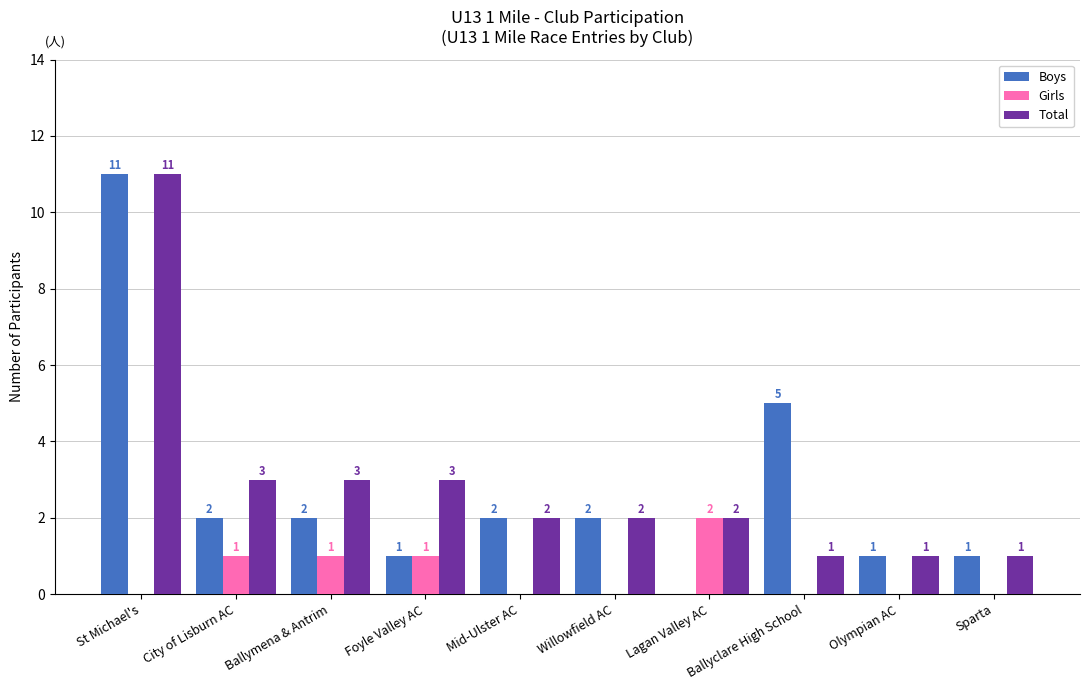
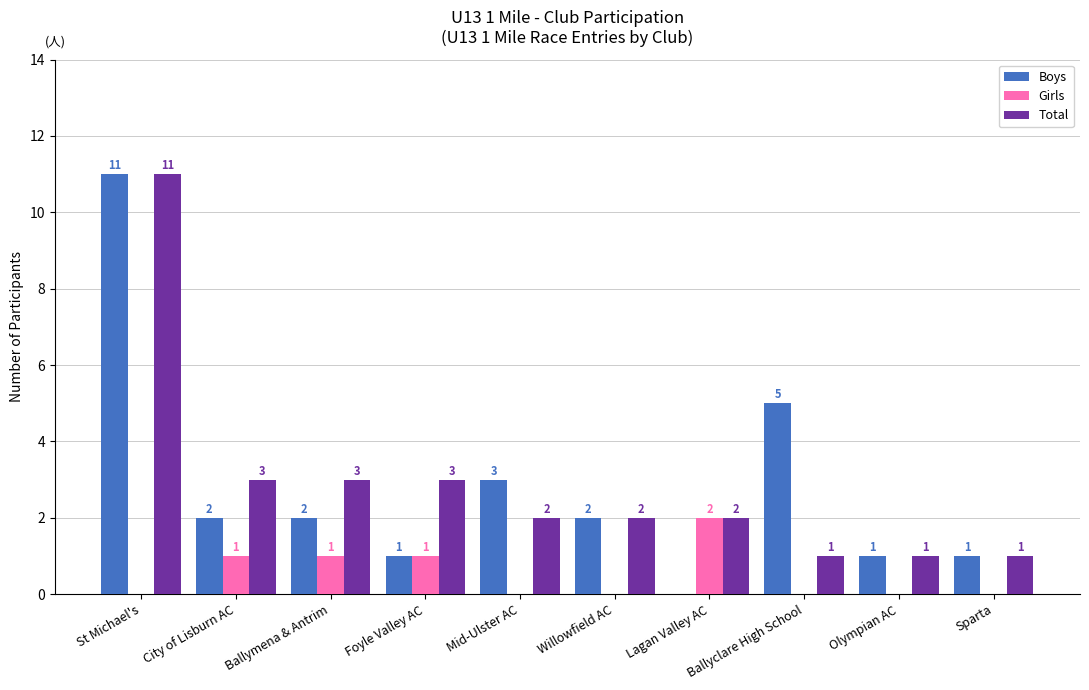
  {
    "Boys": {
      "St Michael's": 11,
      "City of Lisburn AC": 2,
      "Ballymena & Antrim": 2,
      "Foyle Valley AC": 1,
-     "Mid-Ulster AC": 2,
+     "Mid-Ulster AC": 3,
      "Willowfield AC": 2,
      "Ballyclare High School": 5,
      "Olympian AC": 1,
      "Sparta": 1
    },
    "Girls": {
      "City of Lisburn AC": 1,
      "Ballymena & Antrim": 1,
      "Foyle Valley AC": 1,
      "Lagan Valley AC": 2
    },
    "Total": {
      "St Michael's": 11,
      "City of Lisburn AC": 3,
      "Ballymena & Antrim": 3,
      "Foyle Valley AC": 3,
      "Mid-Ulster AC": 2,
      "Willowfield AC": 2,
      "Lagan Valley AC": 2,
      "Ballyclare High School": 1,
      "Olympian AC": 1,
      "Sparta": 1
    }
  }
